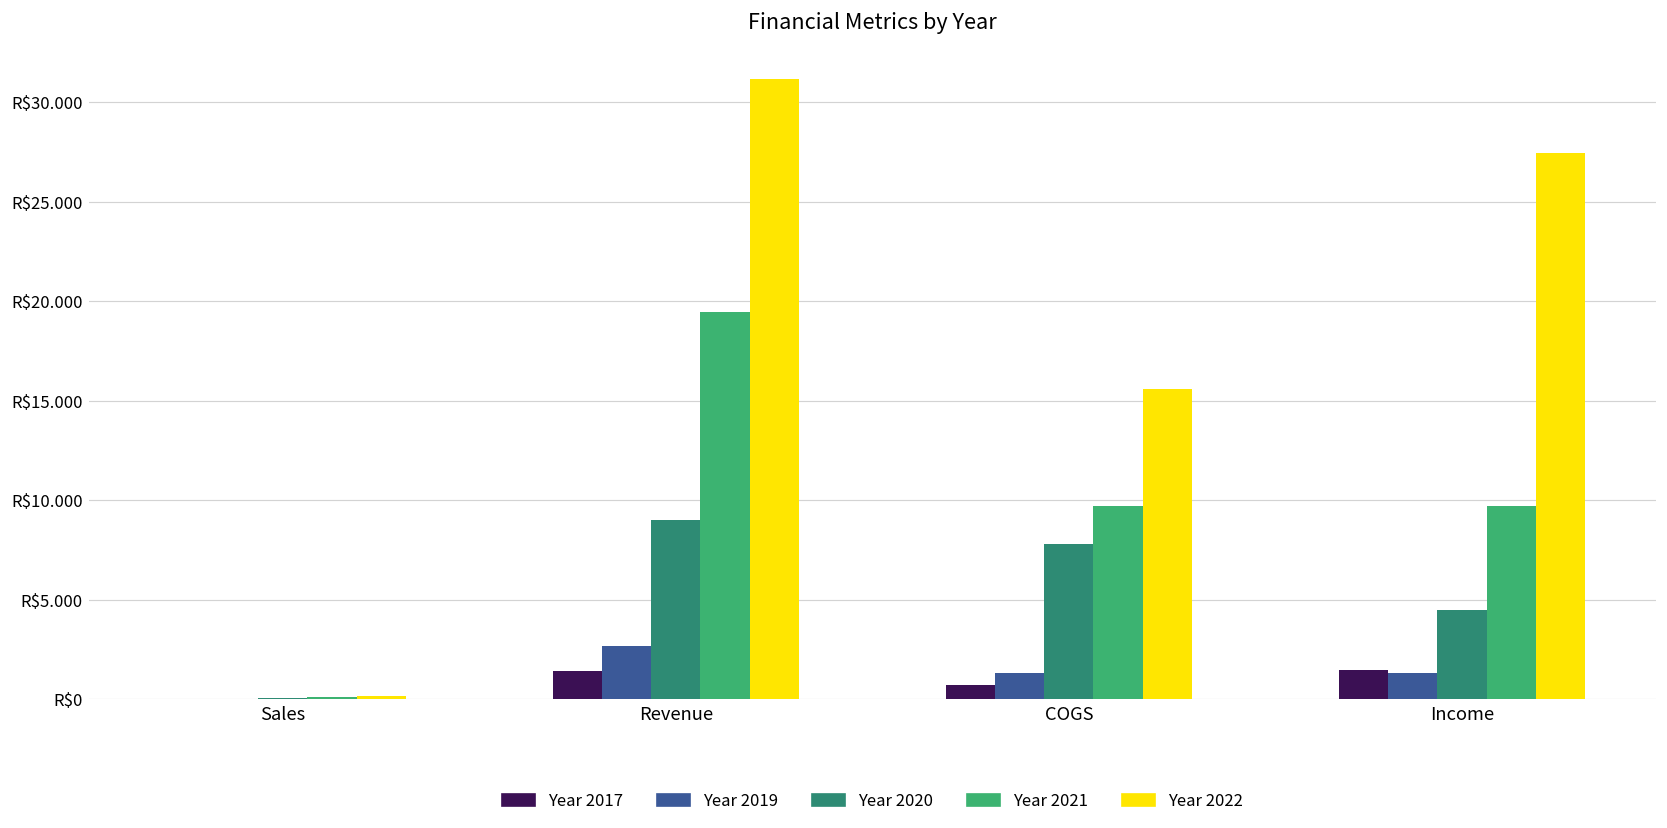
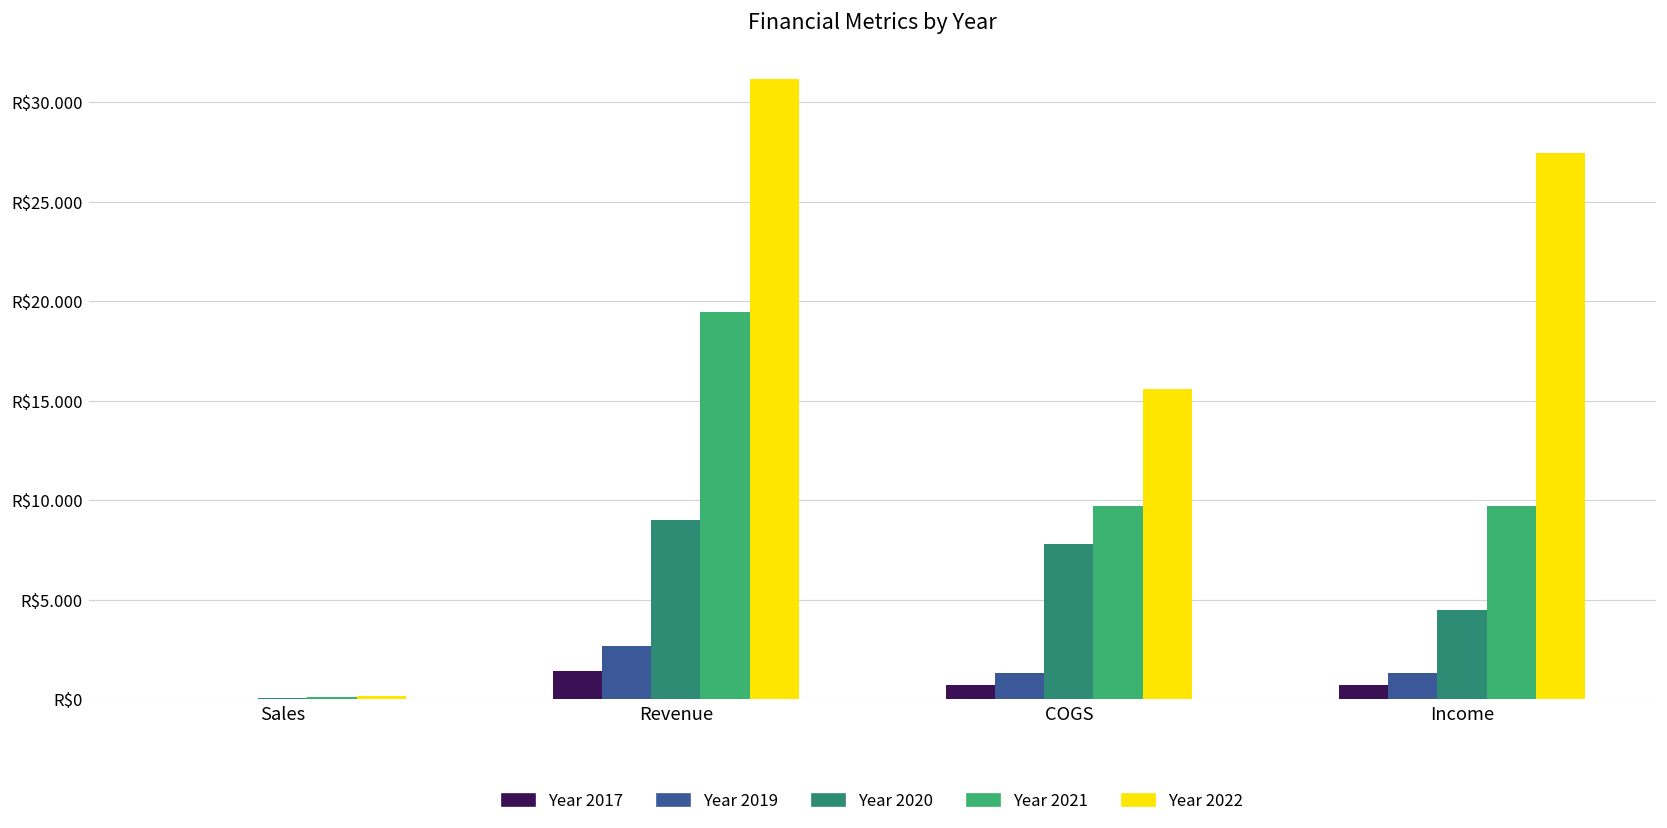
  {
    "Year 2017": {
      "Revenue": "R$1.4",
      "COGS": "R$0.7",
-     "Income": "R$1.5"
+     "Income": "R$0.7"
    },
    "Year 2019": {
      "Revenue": "R$2.7",
      "COGS": "R$1.4",
      "Income": "R$1.4"
    },
    "Year 2022": {
      "Sales": "R$0.2",
      "Revenue": "R$31.1",
      "COGS": "R$15.6",
      "Income": "R$27.4"
    }
  }
